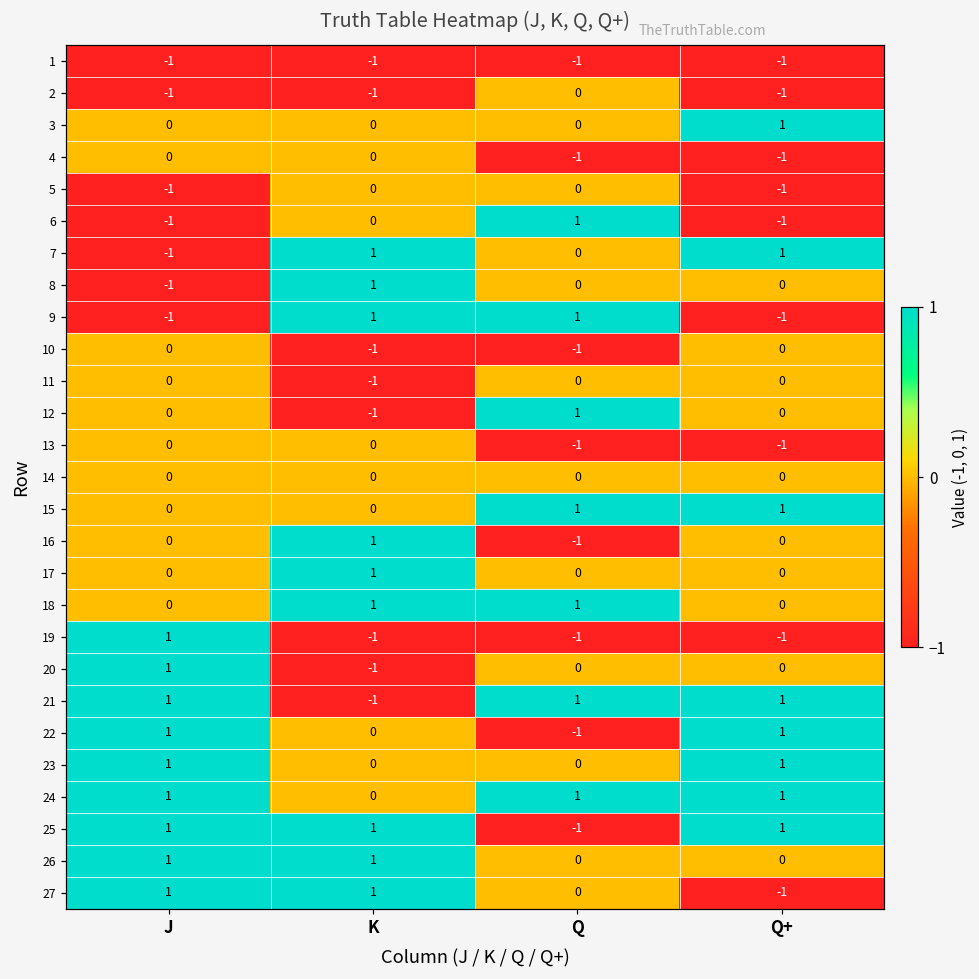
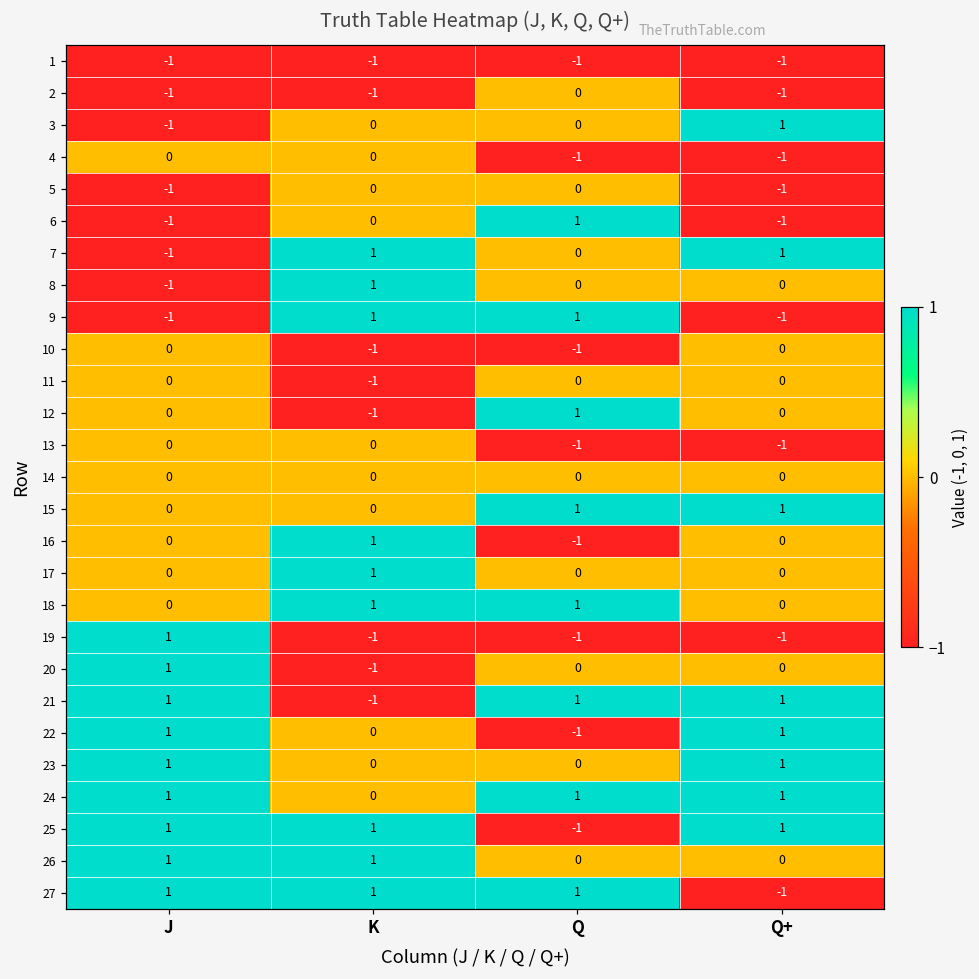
  {
    "1": {
      "J": -1,
      "K": -1,
      "Q": -1,
      "Q+": -1
    },
    "2": {
      "J": -1,
      "K": -1,
      "Q": 0,
      "Q+": -1
    },
    "3": {
-     "J": 0,
+     "J": -1,
      "K": 0,
      "Q": 0,
      "Q+": 1
    },
    "4": {
      "J": 0,
      "K": 0,
      "Q": -1,
      "Q+": -1
    },
    "5": {
      "J": -1,
      "K": 0,
      "Q": 0,
      "Q+": -1
    },
    "6": {
      "J": -1,
      "K": 0,
      "Q": 1,
      "Q+": -1
    },
    "7": {
      "J": -1,
      "K": 1,
      "Q": 0,
      "Q+": 1
    },
    "8": {
      "J": -1,
      "K": 1,
      "Q": 0,
      "Q+": 0
    },
    "9": {
      "J": -1,
      "K": 1,
      "Q": 1,
      "Q+": -1
    },
    "10": {
      "J": 0,
      "K": -1,
      "Q": -1,
      "Q+": 0
    },
    "11": {
      "J": 0,
      "K": -1,
      "Q": 0,
      "Q+": 0
    },
    "12": {
      "J": 0,
      "K": -1,
      "Q": 1,
      "Q+": 0
    },
    "13": {
      "J": 0,
      "K": 0,
      "Q": -1,
      "Q+": -1
    },
    "14": {
      "J": 0,
      "K": 0,
      "Q": 0,
      "Q+": 0
    },
    "15": {
      "J": 0,
      "K": 0,
      "Q": 1,
      "Q+": 1
    },
    "16": {
      "J": 0,
      "K": 1,
      "Q": -1,
      "Q+": 0
    },
    "17": {
      "J": 0,
      "K": 1,
      "Q": 0,
      "Q+": 0
    },
    "18": {
      "J": 0,
      "K": 1,
      "Q": 1,
      "Q+": 0
    },
    "19": {
      "J": 1,
      "K": -1,
      "Q": -1,
      "Q+": -1
    },
    "20": {
      "J": 1,
      "K": -1,
      "Q": 0,
      "Q+": 0
    },
    "21": {
      "J": 1,
      "K": -1,
      "Q": 1,
      "Q+": 1
    },
    "22": {
      "J": 1,
      "K": 0,
      "Q": -1,
      "Q+": 1
    },
    "23": {
      "J": 1,
      "K": 0,
      "Q": 0,
      "Q+": 1
    },
    "24": {
      "J": 1,
      "K": 0,
      "Q": 1,
      "Q+": 1
    },
    "25": {
      "J": 1,
      "K": 1,
      "Q": -1,
      "Q+": 1
    },
    "26": {
      "J": 1,
      "K": 1,
      "Q": 0,
      "Q+": 0
    },
    "27": {
      "J": 1,
      "K": 1,
-     "Q": 0,
+     "Q": 1,
      "Q+": -1
    }
  }
